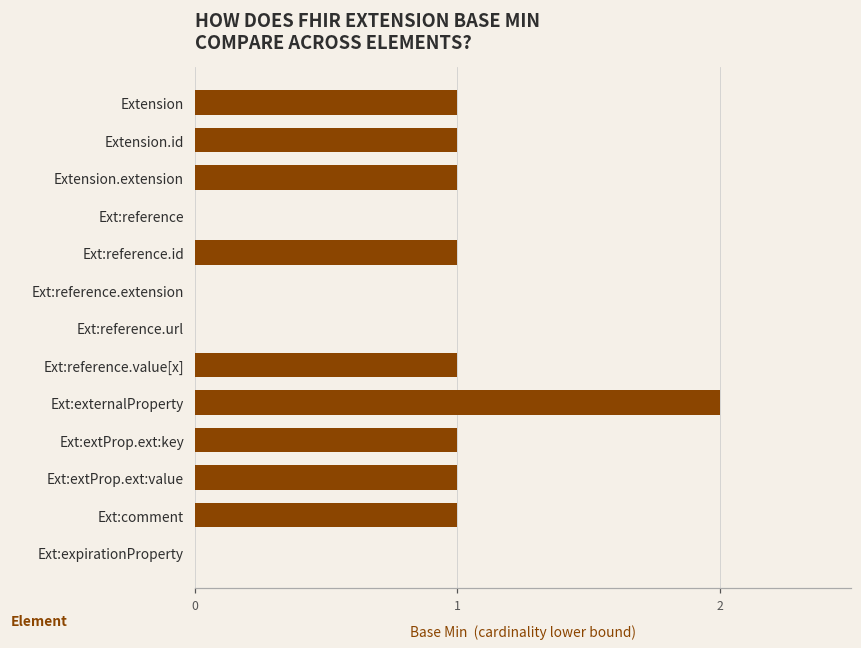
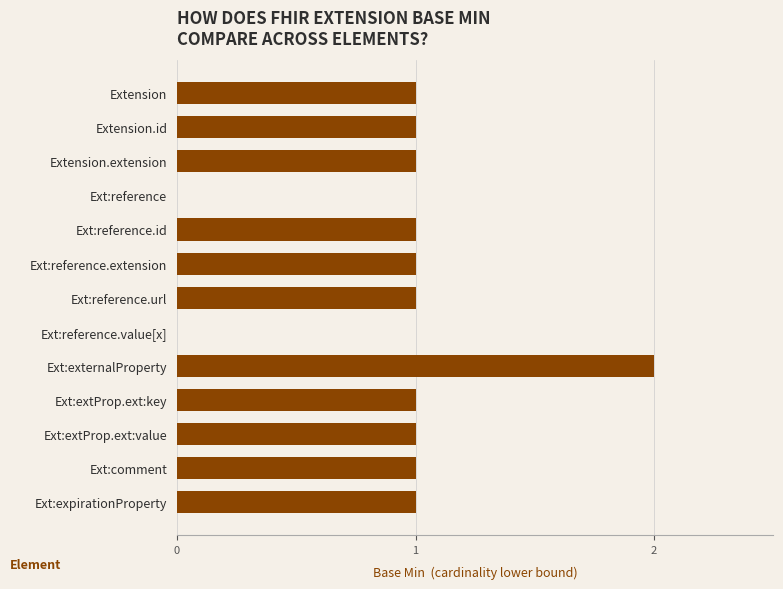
  {
    "Extension": 1,
    "Extension.id": 1,
    "Extension.extension": 1,
    "Ext:reference": 0,
    "Ext:reference.id": 1,
-   "Ext:reference.extension": 0,
-   "Ext:reference.url": 0,
-   "Ext:reference.value[x]": 1,
+   "Ext:reference.extension": 1,
+   "Ext:reference.url": 1,
+   "Ext:reference.value[x]": 0,
    "Ext:externalProperty": 2,
    "Ext:extProp.ext:key": 1,
    "Ext:extProp.ext:value": 1,
    "Ext:comment": 1,
-   "Ext:expirationProperty": 0
+   "Ext:expirationProperty": 1
  }
